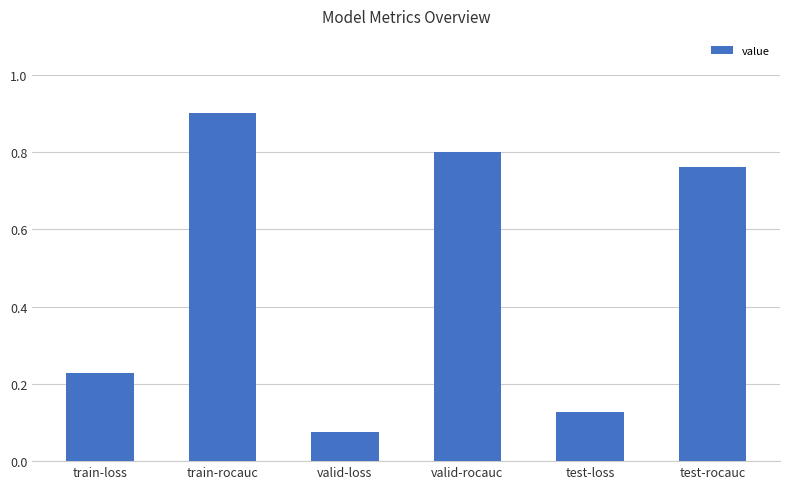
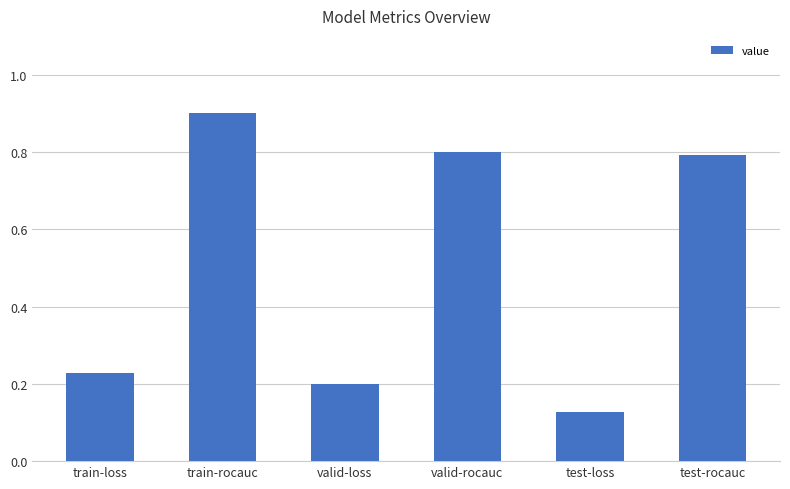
  {
    "train-loss": 0.23,
    "train-rocauc": 0.90,
-   "valid-loss": 0.08,
+   "valid-loss": 0.20,
    "valid-rocauc": 0.80,
    "test-loss": 0.13,
-   "test-rocauc": 0.76
+   "test-rocauc": 0.79
  }
